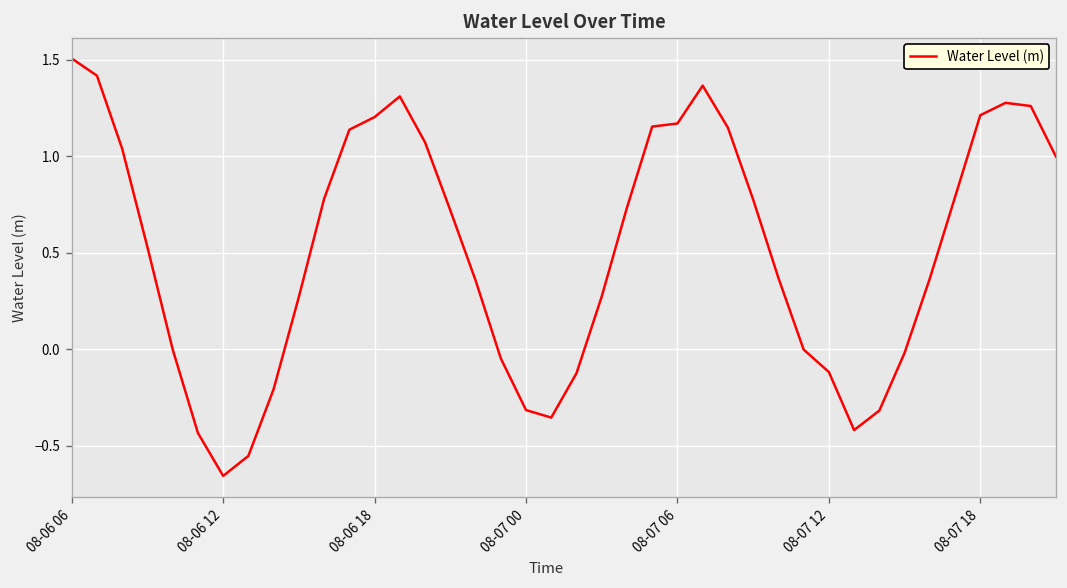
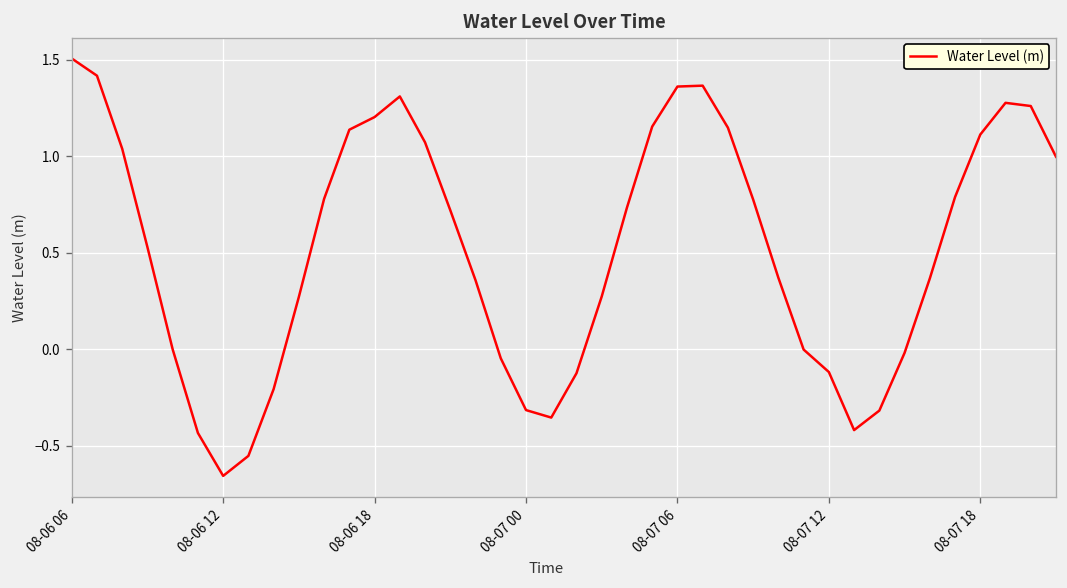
  {
    "08-06 06": 1.51,
    "08-06 12": -0.66,
    "08-06 18": 1.20,
    "08-07 00": -0.32,
-   "08-07 06": 1.17,
+   "08-07 06": 1.36,
    "08-07 12": -0.12,
-   "08-07 18": 1.21
+   "08-07 18": 1.11
  }
